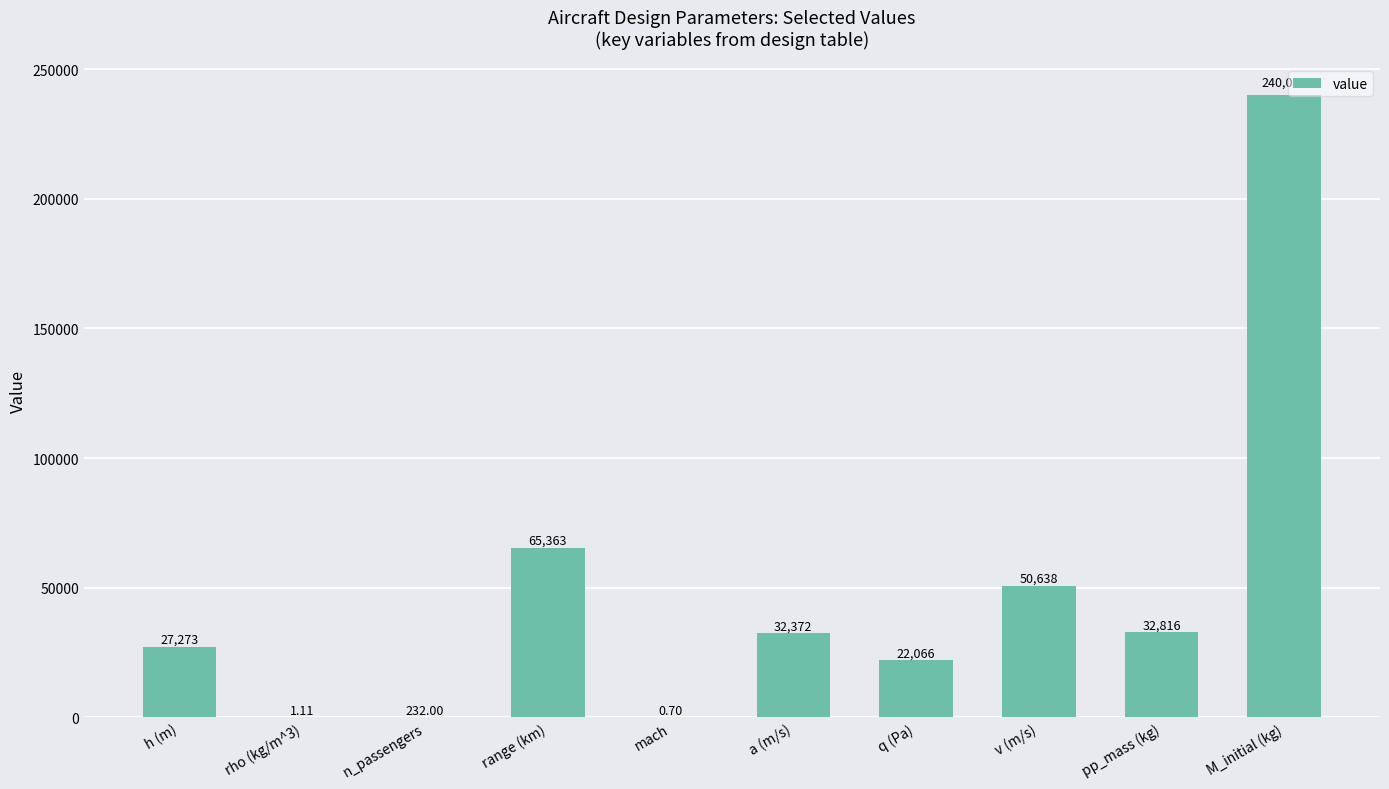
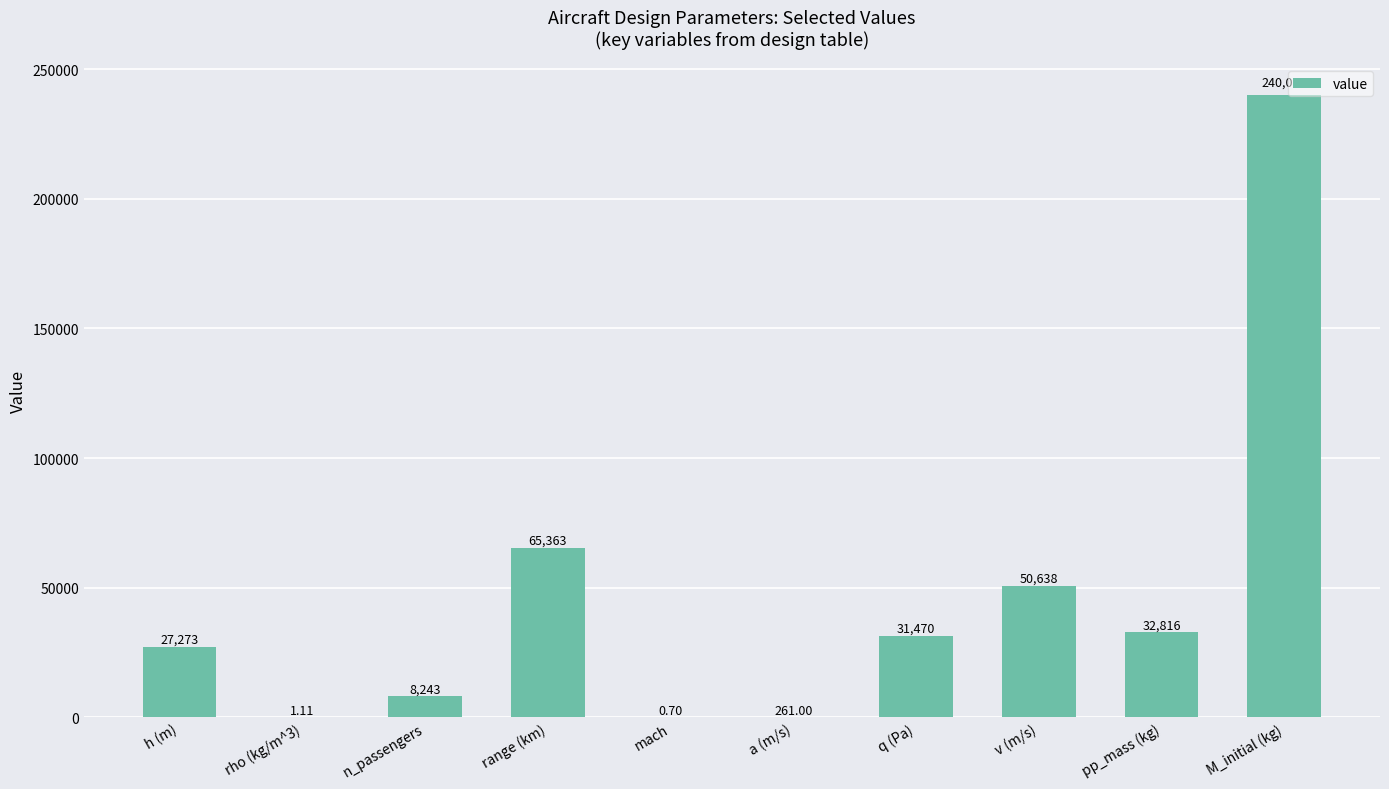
  {
    "h (m)": "27,273",
    "rho (kg/m^3)": "1.11",
-   "n_passengers": "232.00",
+   "n_passengers": "8,243",
    "range (km)": "65,363",
    "mach": "0.70",
-   "a (m/s)": "32,372",
-   "q (Pa)": "22,066",
+   "a (m/s)": "261.00",
+   "q (Pa)": "31,470",
    "v (m/s)": "50,638",
    "pp_mass (kg)": "32,816"
  }
